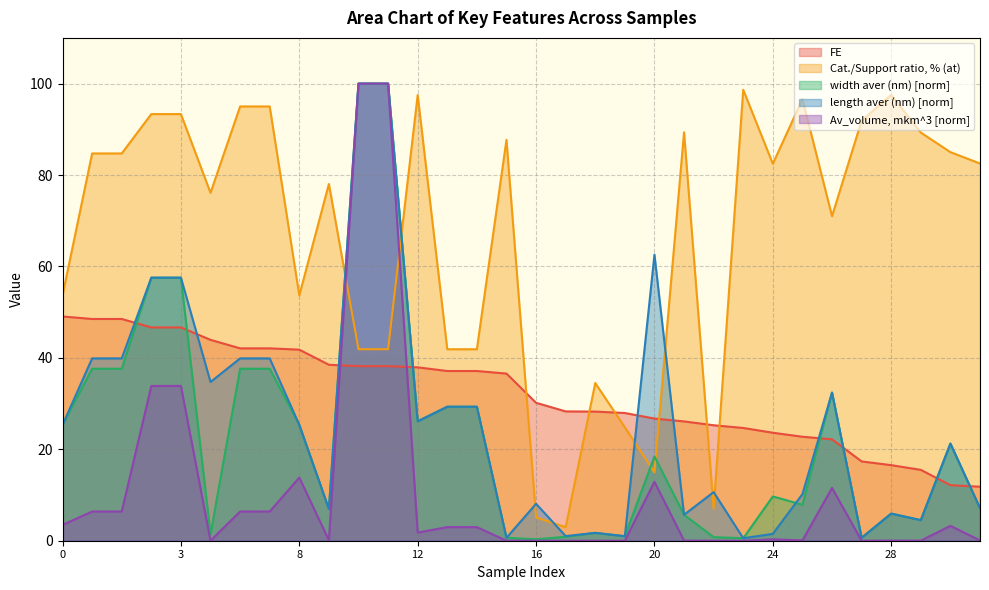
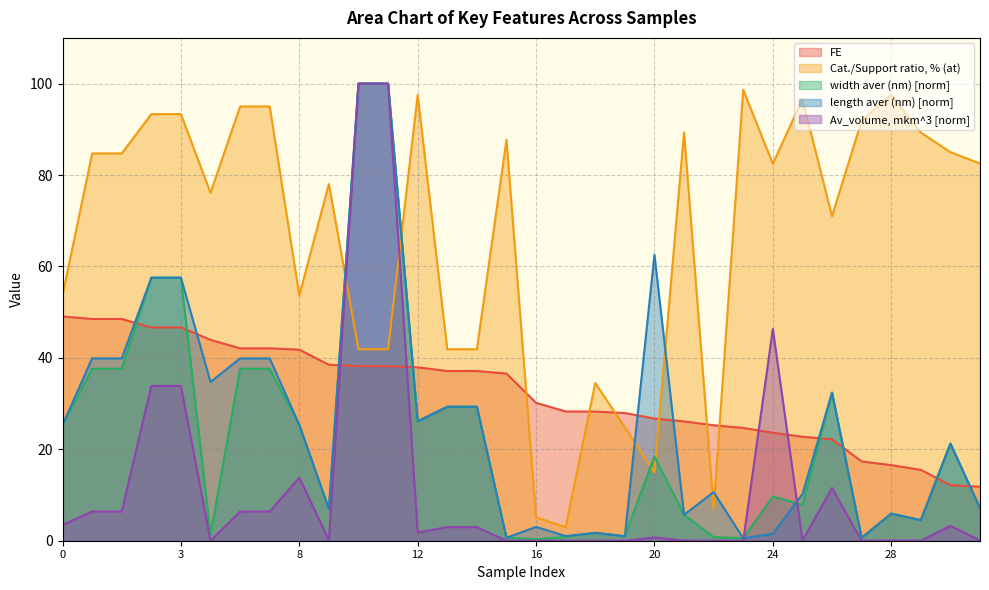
  {
    "width aver (nm) [norm]": {
      "20": 18,
      "24": 10
    },
    "length aver (nm) [norm]": {
-     "16": 8,
+     "16": 3,
      "20": 63,
      "24": 2
    },
    "Av_volume, mkm^3 [norm]": {
      "0": 3,
      "8": 14,
      "12": 2,
-     "20": 13,
-     "24": 0,
+     "20": 1,
+     "24": 46,
      "28": 0
    }
  }
